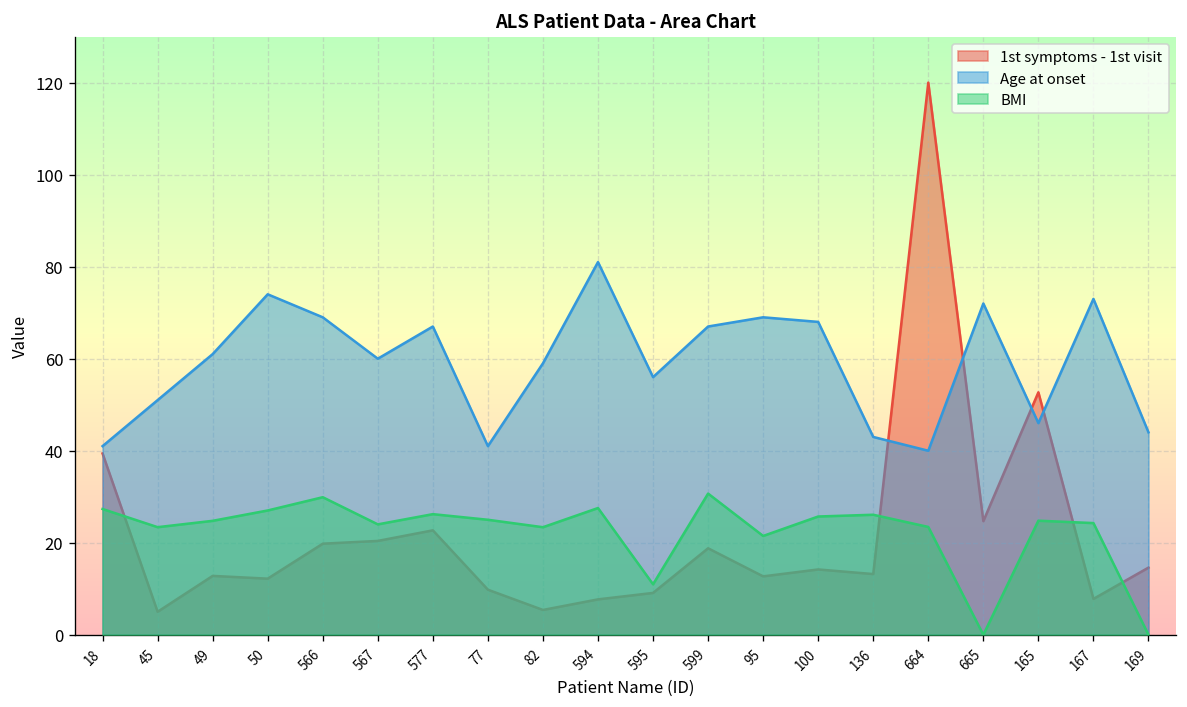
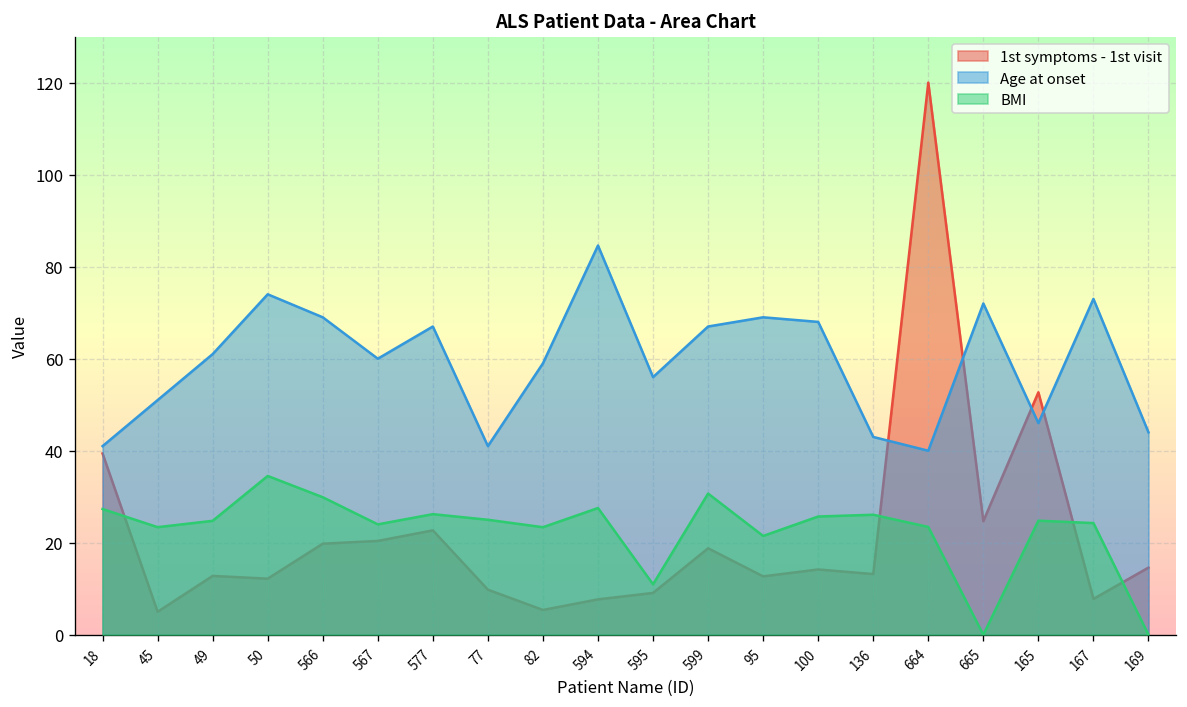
  {
    "1st symptoms - 1st visit": {
      "18": 39,
      "45": 5,
      "49": 13,
      "50": 12,
      "566": 20,
      "567": 20,
      "577": 23,
      "77": 10,
      "82": 5,
      "594": 8,
      "595": 9,
      "599": 19,
      "95": 13,
      "100": 14,
      "136": 13,
      "664": 120,
      "665": 25,
      "165": 53,
      "167": 8,
      "169": 15
    },
    "Age at onset": {
      "18": 41,
      "45": 51,
      "49": 61,
      "50": 74,
      "566": 69,
      "567": 60,
      "577": 67,
      "77": 41,
      "82": 59,
-     "594": 81,
+     "594": 85,
      "595": 56,
      "599": 67,
      "95": 69,
      "100": 68,
      "136": 43,
      "664": 40,
      "665": 72,
      "165": 46,
      "167": 73,
      "169": 44
    },
    "BMI": {
      "18": 27,
      "45": 23,
      "49": 25,
-     "50": 27,
+     "50": 35,
      "566": 30,
      "567": 24,
      "577": 26,
      "77": 25,
      "82": 23,
      "594": 28,
      "595": 11,
      "599": 31,
      "95": 21,
      "100": 26,
      "136": 26,
      "664": 23,
      "665": 0,
      "165": 25,
      "167": 24,
      "169": 0
    }
  }
